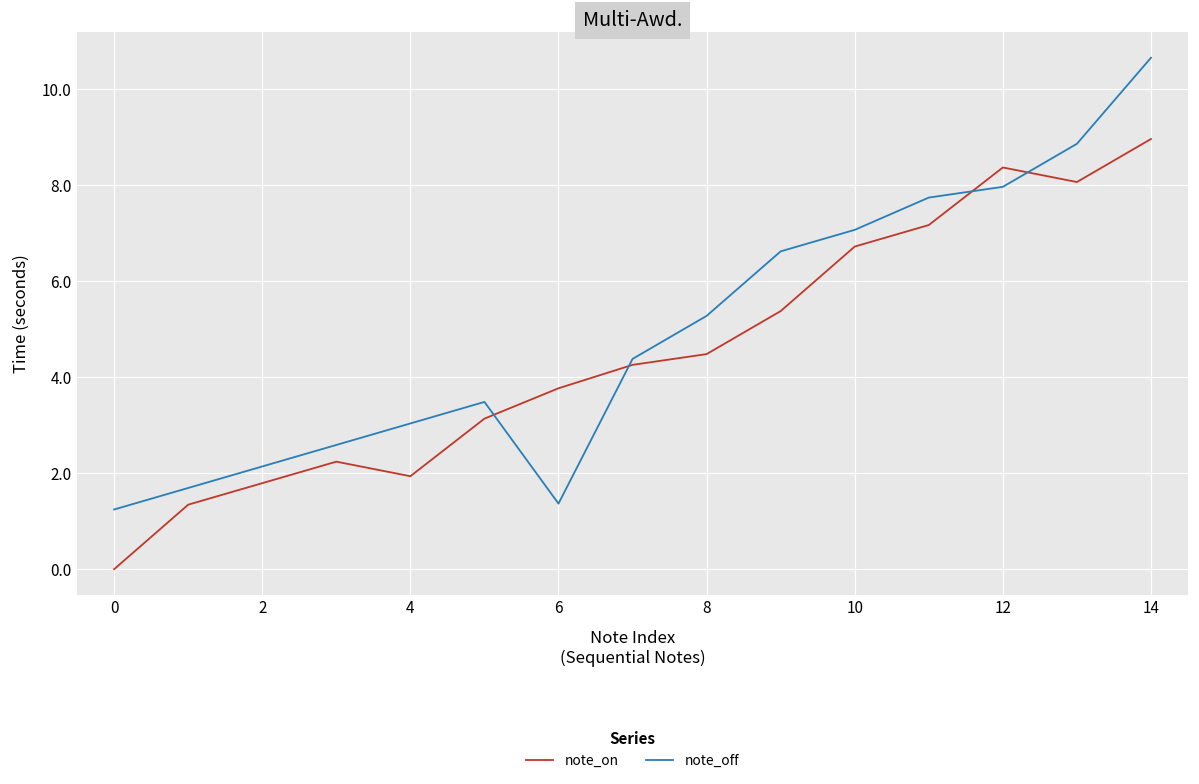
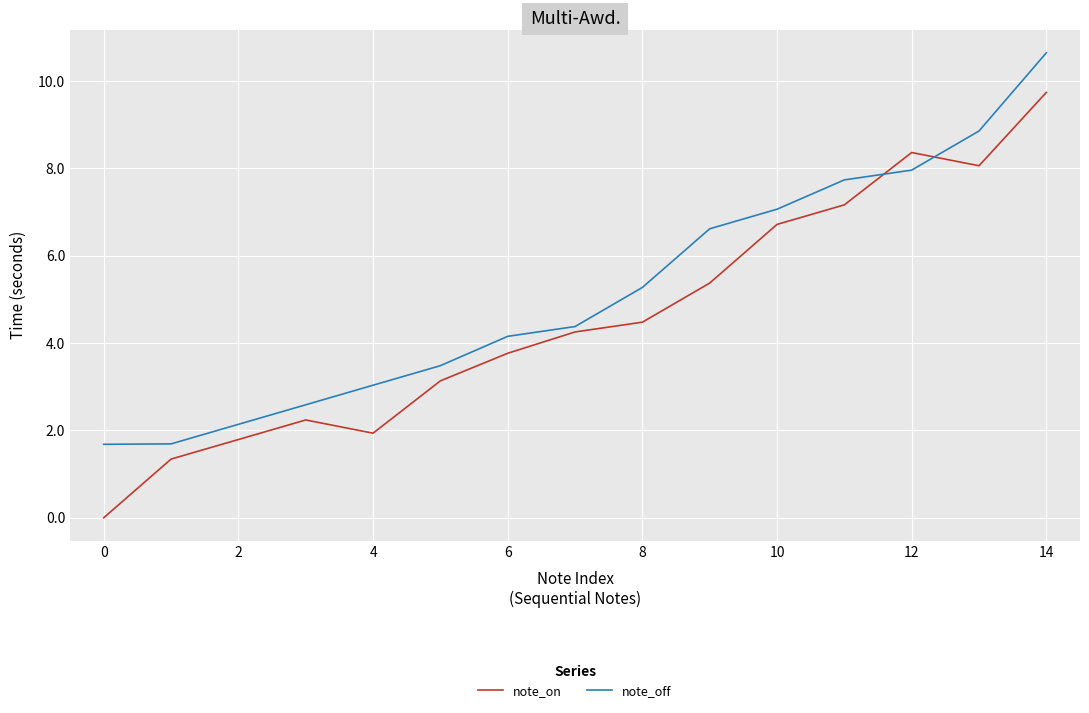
  {
    "note_on": {
      "0": 0.0,
      "2": 1.8,
      "4": 1.9,
      "6": 3.8,
      "8": 4.5,
      "10": 6.7,
      "12": 8.4,
-     "14": 9.0
+     "14": 9.7
    },
    "note_off": {
-     "0": 1.2,
+     "0": 1.7,
      "2": 2.1,
      "4": 3.0,
-     "6": 1.4,
+     "6": 4.2,
      "8": 5.3,
      "10": 7.1,
      "12": 8.0,
      "14": 10.6
    }
  }
